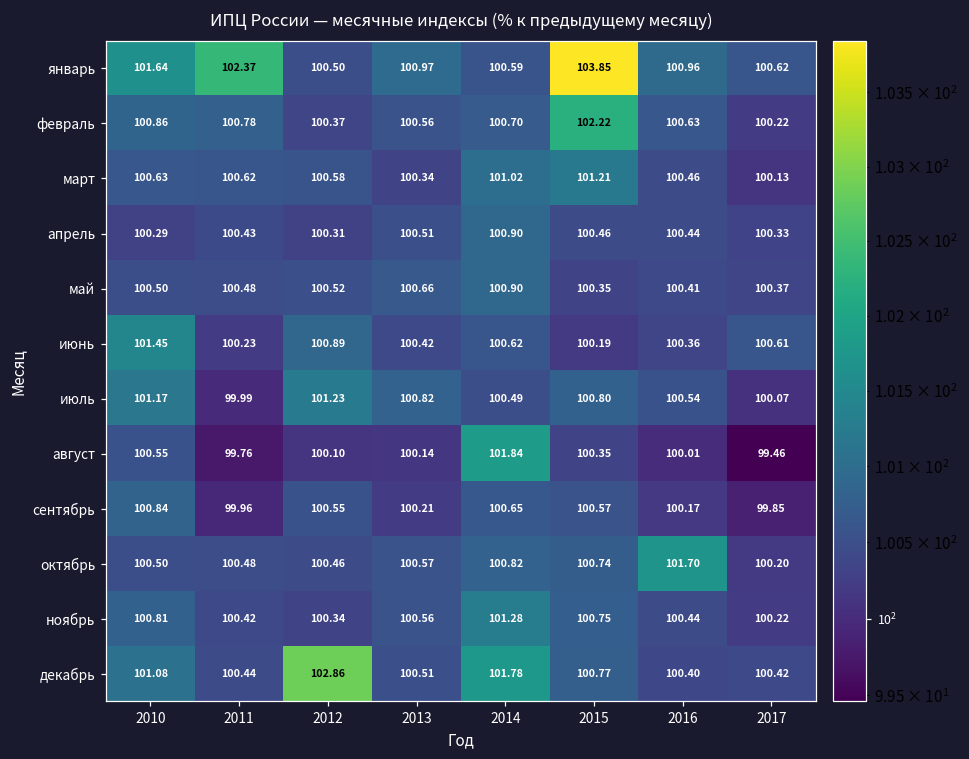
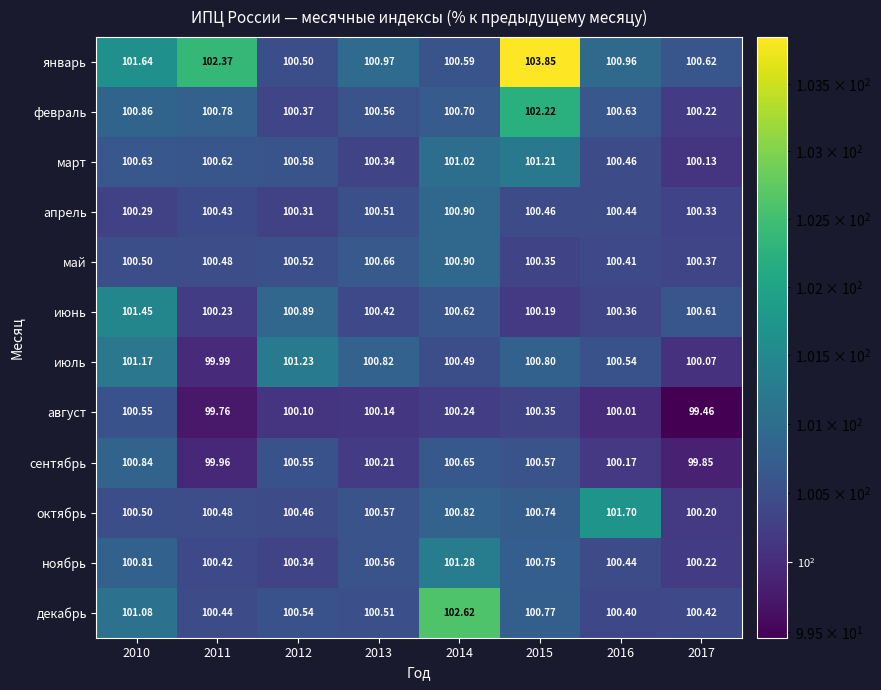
  {
    "январь": {
      "2010": 101.64,
      "2011": 102.37,
      "2012": 100.50,
      "2013": 100.97,
      "2014": 100.59,
      "2015": 103.85,
      "2016": 100.96,
      "2017": 100.62
    },
    "февраль": {
      "2010": 100.86,
      "2011": 100.78,
      "2012": 100.37,
      "2013": 100.56,
      "2014": 100.70,
      "2015": 102.22,
      "2016": 100.63,
      "2017": 100.22
    },
    "март": {
      "2010": 100.63,
      "2011": 100.62,
      "2012": 100.58,
      "2013": 100.34,
      "2014": 101.02,
      "2015": 101.21,
      "2016": 100.46,
      "2017": 100.13
    },
    "апрель": {
      "2010": 100.29,
      "2011": 100.43,
      "2012": 100.31,
      "2013": 100.51,
      "2014": 100.90,
      "2015": 100.46,
      "2016": 100.44,
      "2017": 100.33
    },
    "май": {
      "2010": 100.50,
      "2011": 100.48,
      "2012": 100.52,
      "2013": 100.66,
      "2014": 100.90,
      "2015": 100.35,
      "2016": 100.41,
      "2017": 100.37
    },
    "июнь": {
      "2010": 101.45,
      "2011": 100.23,
      "2012": 100.89,
      "2013": 100.42,
      "2014": 100.62,
      "2015": 100.19,
      "2016": 100.36,
      "2017": 100.61
    },
    "июль": {
      "2010": 101.17,
      "2011": 99.99,
      "2012": 101.23,
      "2013": 100.82,
      "2014": 100.49,
      "2015": 100.80,
      "2016": 100.54,
      "2017": 100.07
    },
    "август": {
      "2010": 100.55,
      "2011": 99.76,
      "2012": 100.10,
      "2013": 100.14,
-     "2014": 101.84,
+     "2014": 100.24,
      "2015": 100.35,
      "2016": 100.01,
      "2017": 99.46
    },
    "сентябрь": {
      "2010": 100.84,
      "2011": 99.96,
      "2012": 100.55,
      "2013": 100.21,
      "2014": 100.65,
      "2015": 100.57,
      "2016": 100.17,
      "2017": 99.85
    },
    "октябрь": {
      "2010": 100.50,
      "2011": 100.48,
      "2012": 100.46,
      "2013": 100.57,
      "2014": 100.82,
      "2015": 100.74,
      "2016": 101.70,
      "2017": 100.20
    },
    "ноябрь": {
      "2010": 100.81,
      "2011": 100.42,
      "2012": 100.34,
      "2013": 100.56,
      "2014": 101.28,
      "2015": 100.75,
      "2016": 100.44,
      "2017": 100.22
    },
    "декабрь": {
      "2010": 101.08,
      "2011": 100.44,
-     "2012": 102.86,
+     "2012": 100.54,
      "2013": 100.51,
-     "2014": 101.78,
+     "2014": 102.62,
      "2015": 100.77,
      "2016": 100.40,
      "2017": 100.42
    }
  }
